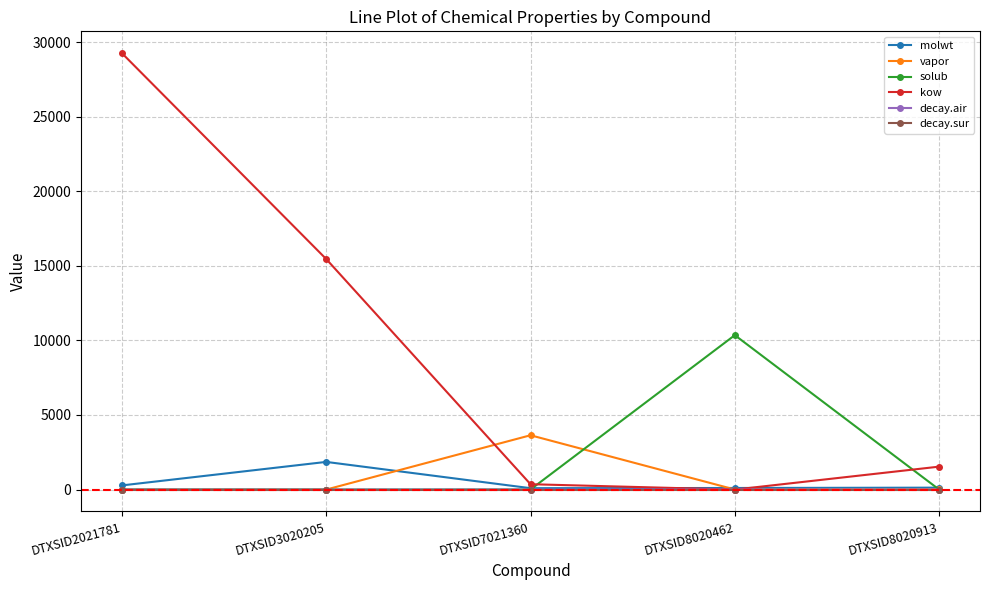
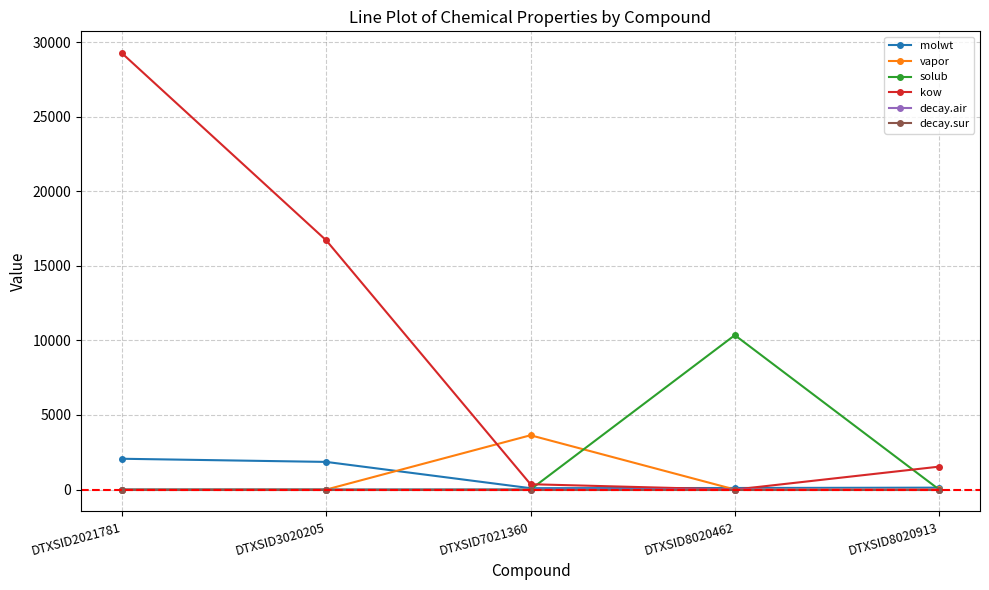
  {
    "molwt": {
-     "DTXSID2021781": 300,
+     "DTXSID2021781": 2100,
      "DTXSID3020205": 1900
    },
    "vapor": {
      "DTXSID7021360": 3600
    },
    "solub": {
      "DTXSID8020462": 10400
    },
    "kow": {
      "DTXSID2021781": 29300,
-     "DTXSID3020205": 15500,
+     "DTXSID3020205": 16700,
      "DTXSID7021360": 400,
      "DTXSID8020913": 1500
    }
  }
